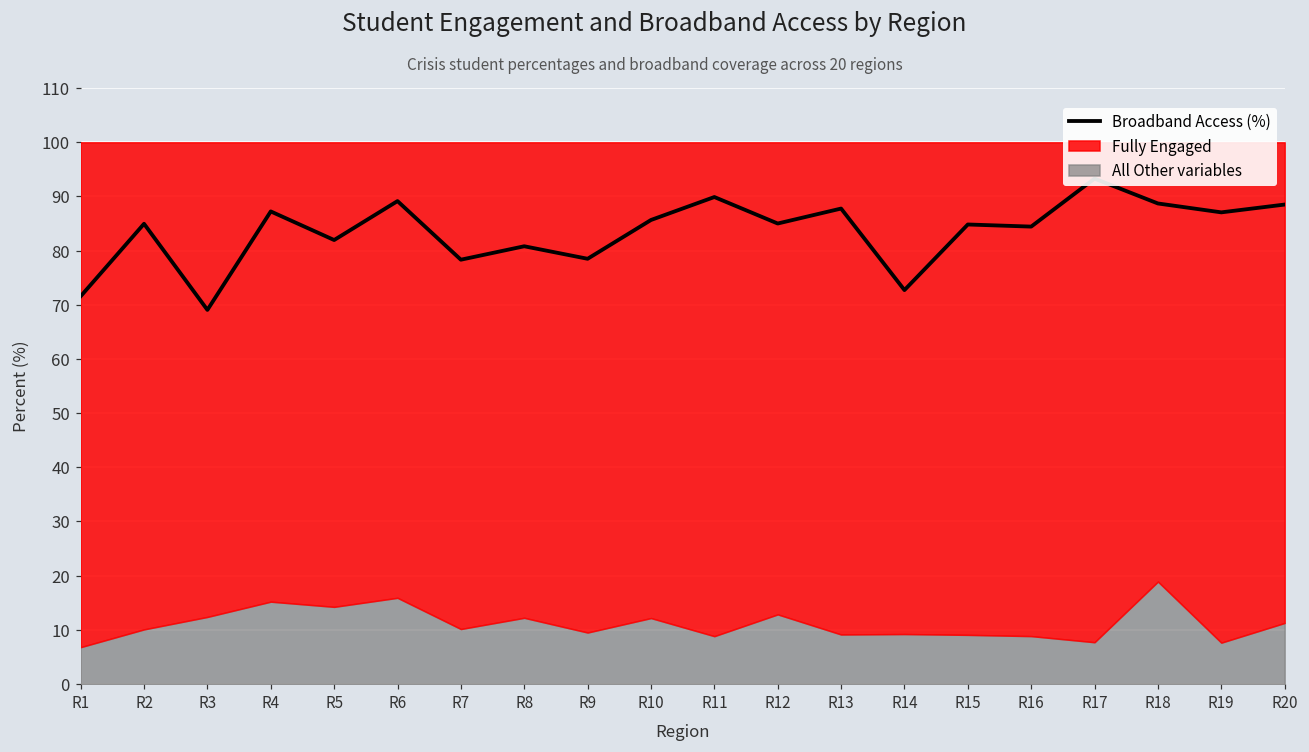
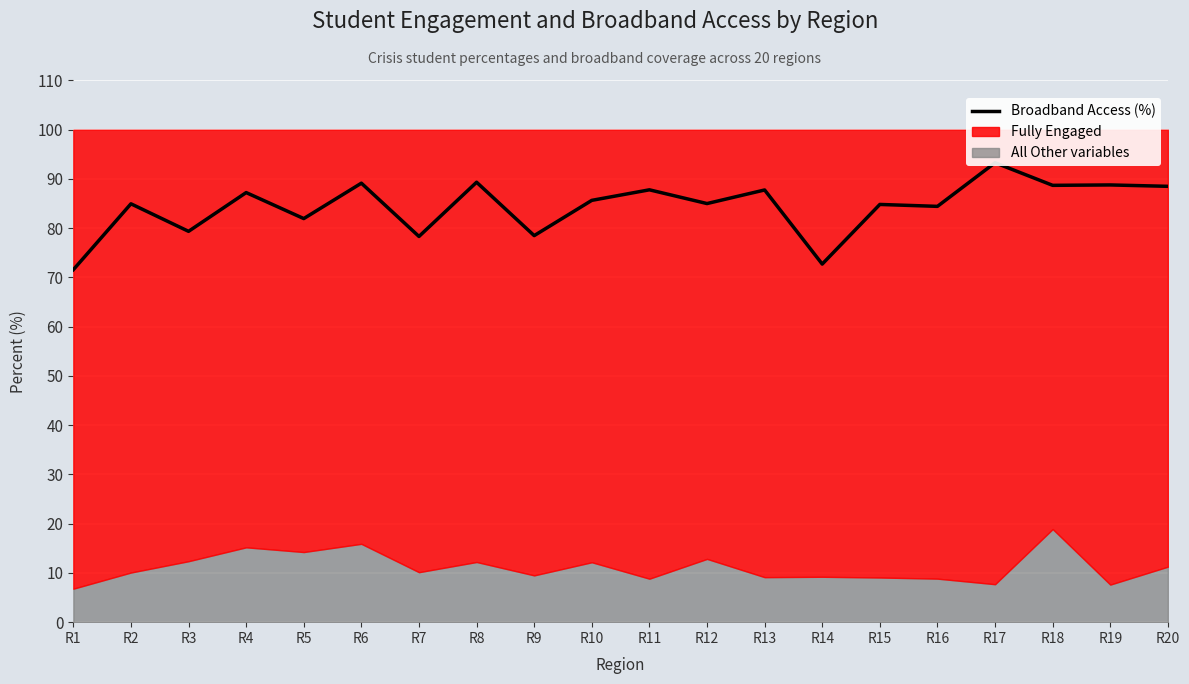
  {
    "Broadband Access (%)": {
      "R1": 72,
      "R2": 85,
-     "R3": 69,
+     "R3": 79,
      "R4": 87,
      "R5": 82,
      "R6": 89,
      "R7": 78,
-     "R8": 81,
+     "R8": 89,
      "R9": 79,
      "R10": 86,
-     "R11": 90,
+     "R11": 88,
      "R12": 85,
      "R13": 88,
      "R14": 73,
      "R15": 85,
      "R16": 84,
      "R18": 89,
-     "R19": 87,
+     "R19": 89,
      "R20": 89
    },
    "All Other variables": {
      "R1": 7,
      "R2": 10,
      "R3": 12,
      "R4": 15,
      "R5": 14,
      "R6": 16,
      "R7": 10,
      "R8": 12,
      "R9": 10,
      "R10": 12,
      "R11": 9,
      "R12": 13,
      "R13": 9,
      "R14": 9,
      "R15": 9,
      "R16": 9,
      "R17": 8,
      "R18": 19,
      "R19": 8,
      "R20": 11
    },
    "Fully Engaged": {
      "R1": 93,
      "R2": 90,
      "R3": 88,
      "R4": 85,
      "R5": 86,
      "R6": 84,
      "R7": 90,
      "R8": 88,
      "R9": 91,
      "R10": 88,
      "R11": 91,
      "R12": 87,
      "R13": 91,
      "R14": 91,
      "R15": 91,
      "R16": 91,
      "R20": 89
    }
  }
